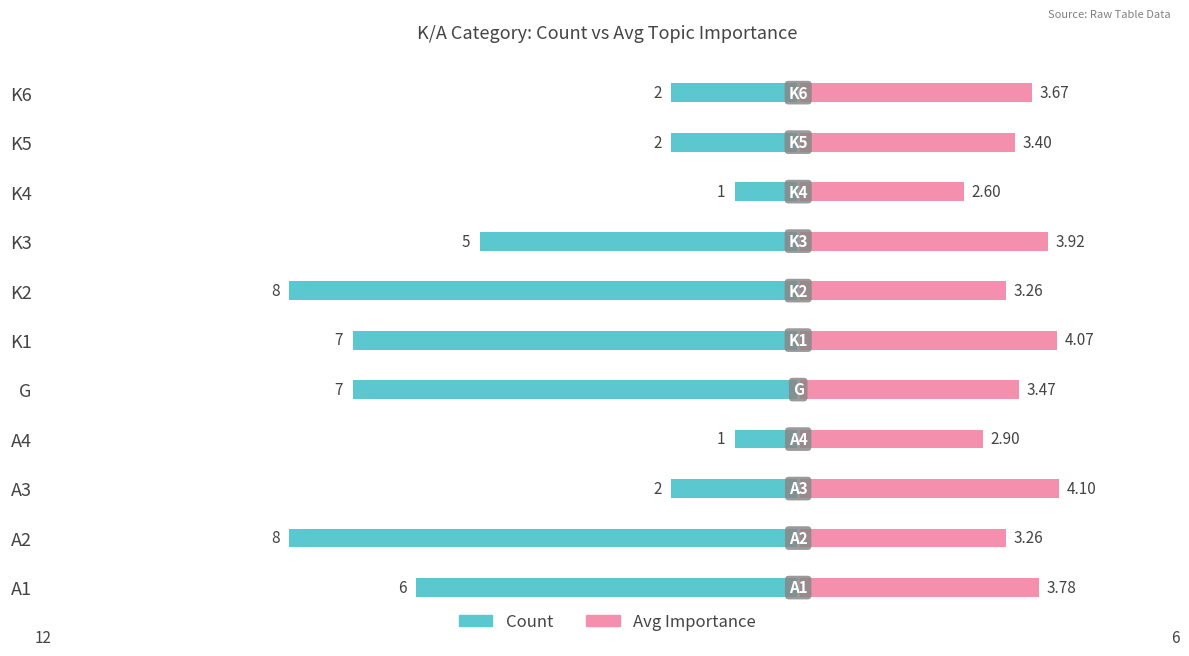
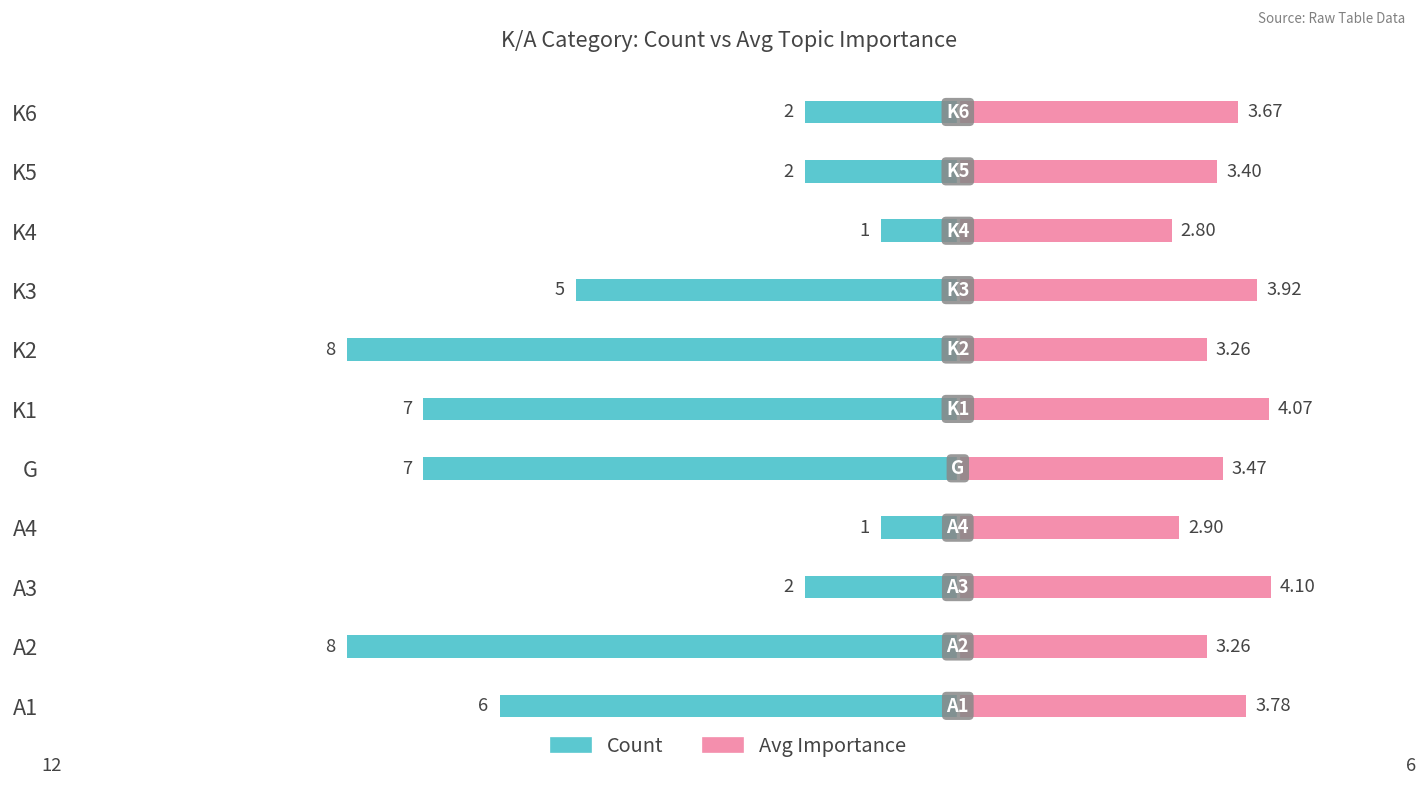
  {
    "Avg Importance": {
      "K6": 3.67,
      "K5": 3.40,
-     "K4": 2.60,
+     "K4": 2.80,
      "K3": 3.92,
      "K2": 3.26,
      "K1": 4.07,
      "G": 3.47,
      "A4": 2.90,
      "A3": 4.10,
      "A2": 3.26,
      "A1": 3.78
    }
  }
